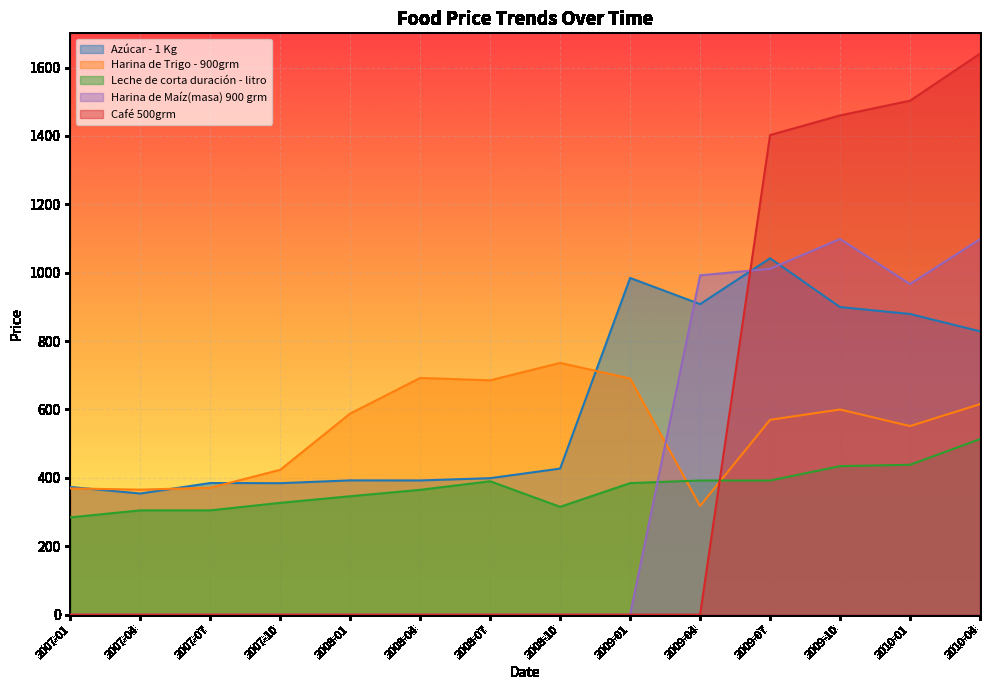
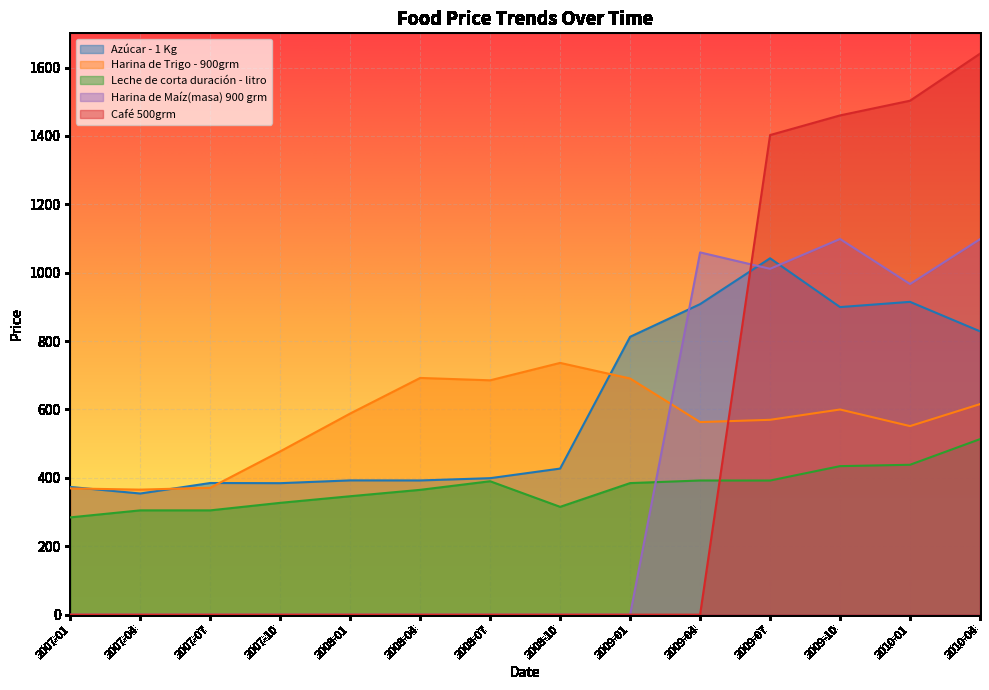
  {
    "Azúcar - 1 Kg": {
      "2007-04": 350,
      "2007-07": 390,
      "2007-10": 380,
      "2008-01": 390,
      "2008-04": 390,
      "2008-07": 400,
      "2008-10": 430,
-     "2009-01": 980,
+     "2009-01": 810,
      "2009-04": 910,
      "2009-07": 1040,
      "2009-10": 900,
-     "2010-01": 880,
+     "2010-01": 910,
      "2010-04": 830
    },
    "Harina de Trigo - 900grm": {
      "2007-04": 370,
      "2007-07": 370,
-     "2007-10": 420,
+     "2007-10": 480,
      "2008-01": 590,
      "2008-04": 690,
      "2008-07": 690,
      "2008-10": 740,
      "2009-01": 690,
-     "2009-04": 320,
+     "2009-04": 560,
      "2009-07": 570,
      "2009-10": 600,
      "2010-01": 550,
      "2010-04": 620
    },
    "Leche de corta duración - litro": {
      "2007-01": 280,
      "2007-04": 310,
      "2007-07": 310,
      "2007-10": 330,
      "2008-01": 350,
      "2008-04": 370,
      "2008-07": 390,
      "2008-10": 320,
      "2009-01": 380,
      "2009-04": 390,
      "2009-07": 390,
      "2009-10": 430,
      "2010-01": 440,
      "2010-04": 510
    },
    "Harina de Maíz(masa) 900 grm": {
-     "2009-04": 990,
+     "2009-04": 1060,
      "2009-07": 1010,
      "2009-10": 1100,
      "2010-01": 970,
      "2010-04": 1100
    },
    "Café 500grm": {
      "2009-04": 0,
      "2009-07": 1400,
      "2009-10": 1460,
      "2010-01": 1500,
      "2010-04": 1640
    }
  }
